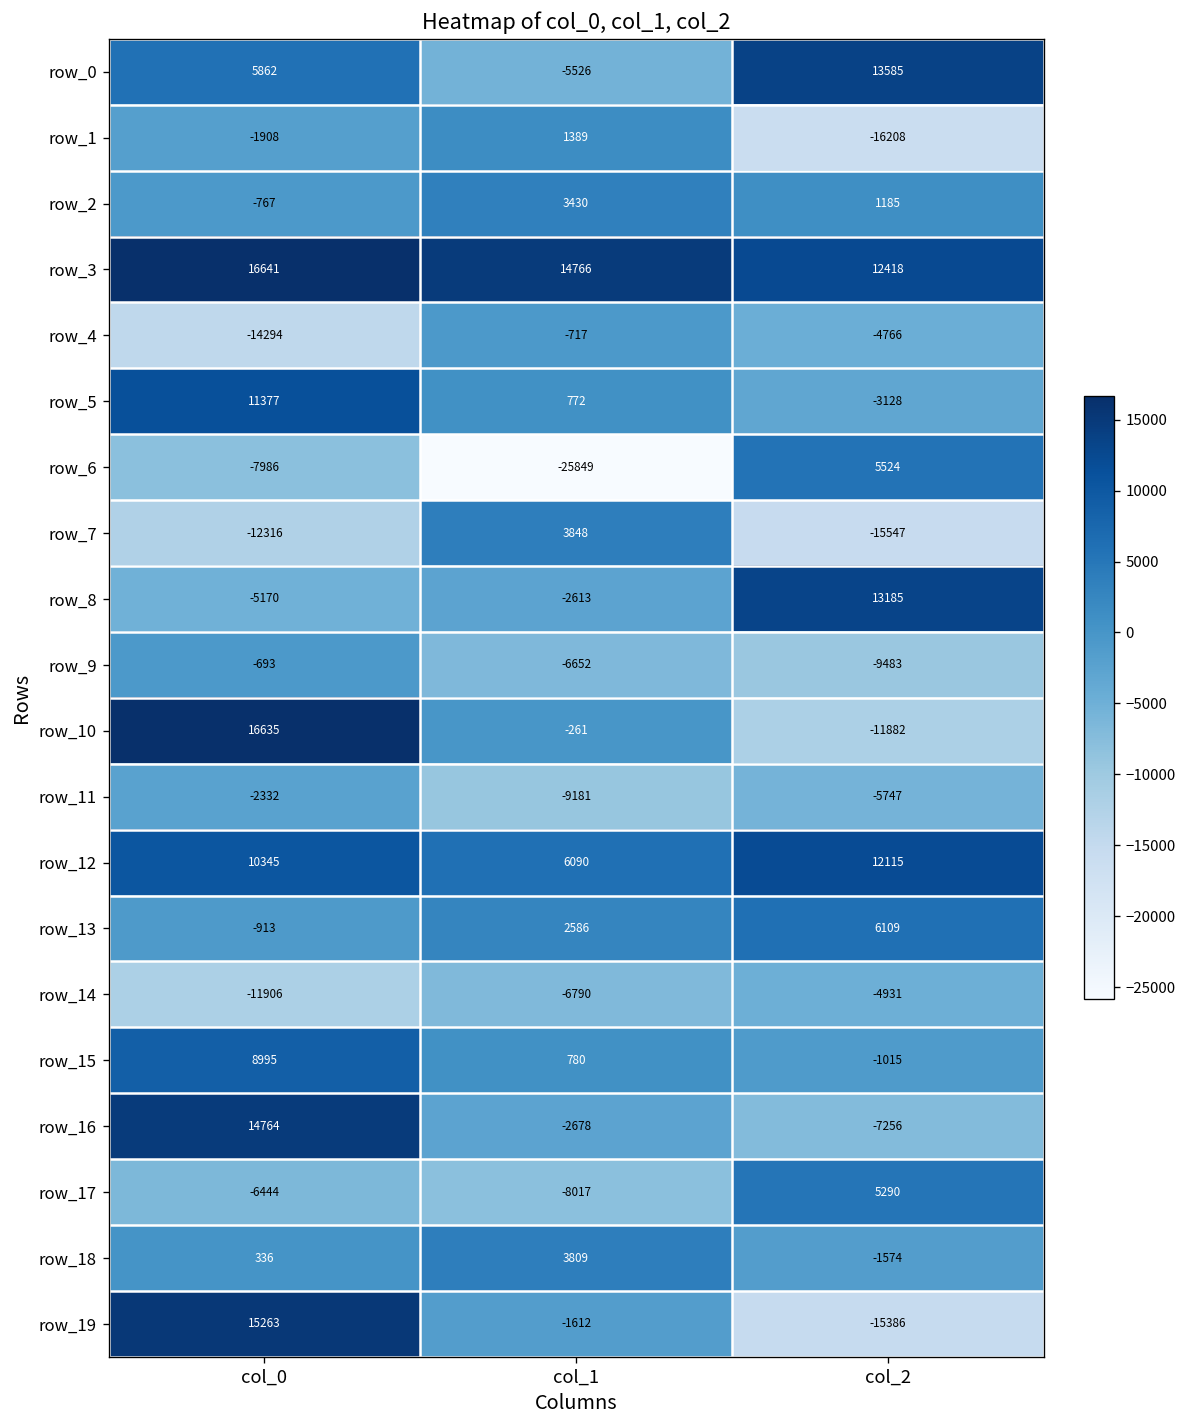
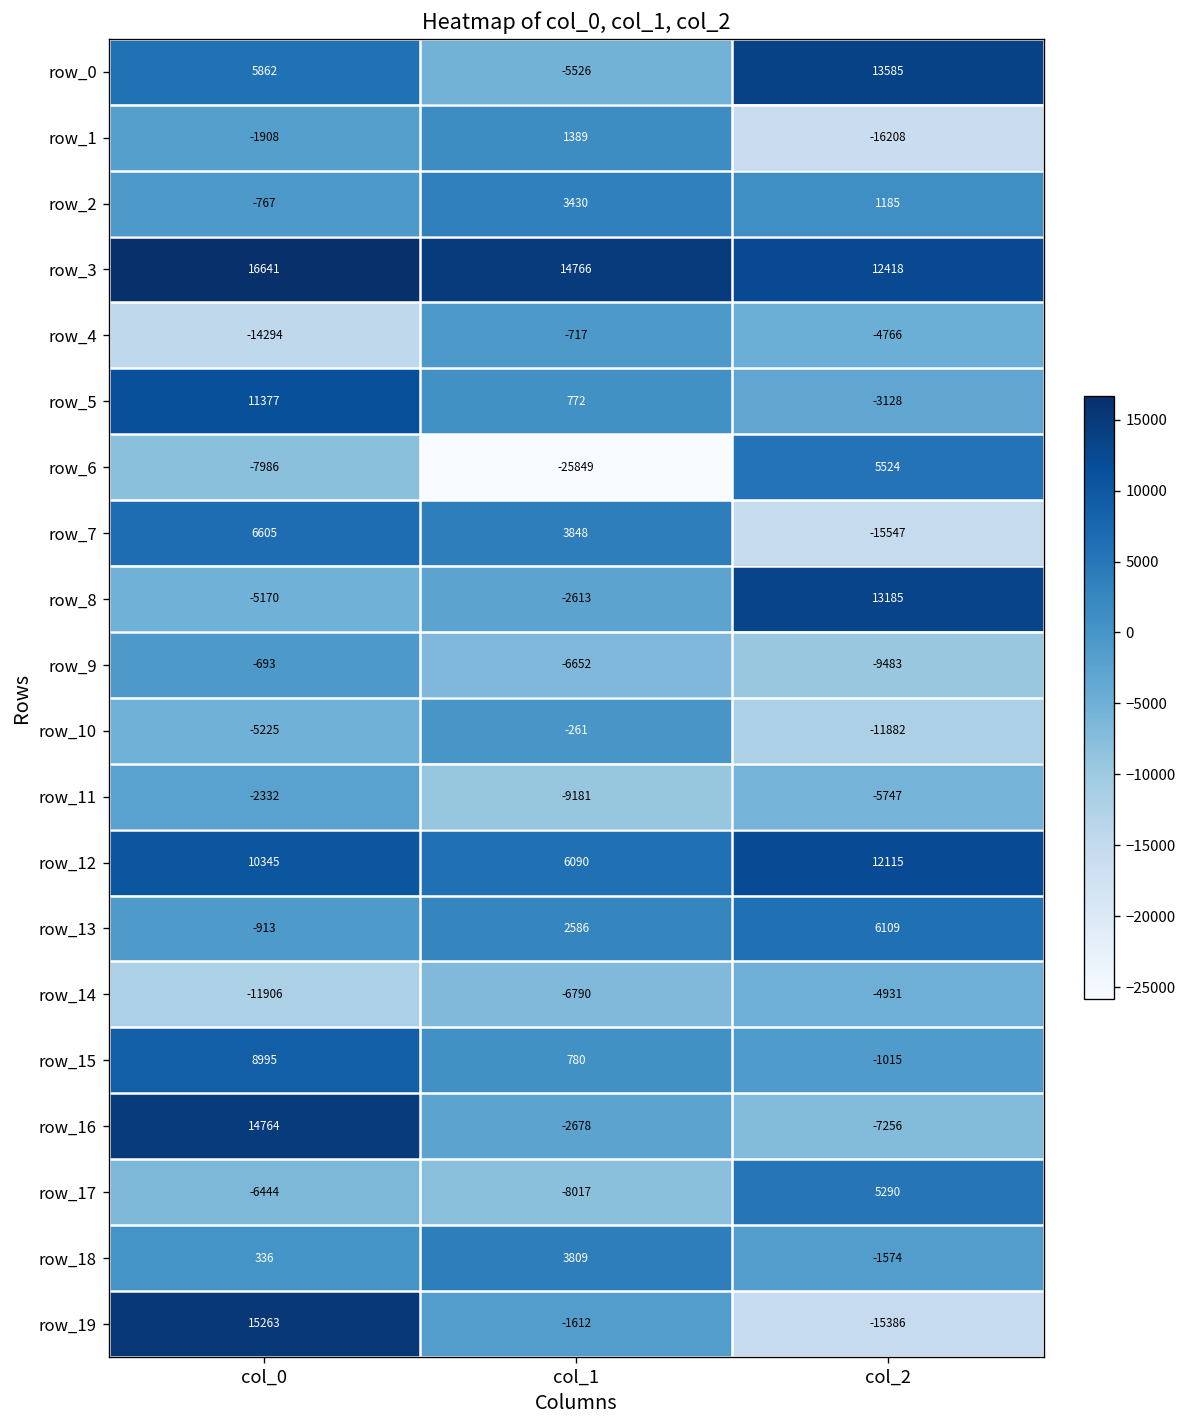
  {
    "row_0": {
      "col_0": 5862,
      "col_1": -5526,
      "col_2": 13585
    },
    "row_1": {
      "col_0": -1908,
      "col_1": 1389,
      "col_2": -16208
    },
    "row_2": {
      "col_0": -767,
      "col_1": 3430,
      "col_2": 1185
    },
    "row_3": {
      "col_0": 16641,
      "col_1": 14766,
      "col_2": 12418
    },
    "row_4": {
      "col_0": -14294,
      "col_1": -717,
      "col_2": -4766
    },
    "row_5": {
      "col_0": 11377,
      "col_1": 772,
      "col_2": -3128
    },
    "row_6": {
      "col_0": -7986,
      "col_1": -25849,
      "col_2": 5524
    },
    "row_7": {
-     "col_0": -12316,
+     "col_0": 6605,
      "col_1": 3848,
      "col_2": -15547
    },
    "row_8": {
      "col_0": -5170,
      "col_1": -2613,
      "col_2": 13185
    },
    "row_9": {
      "col_0": -693,
      "col_1": -6652,
      "col_2": -9483
    },
    "row_10": {
-     "col_0": 16635,
+     "col_0": -5225,
      "col_1": -261,
      "col_2": -11882
    },
    "row_11": {
      "col_0": -2332,
      "col_1": -9181,
      "col_2": -5747
    },
    "row_12": {
      "col_0": 10345,
      "col_1": 6090,
      "col_2": 12115
    },
    "row_13": {
      "col_0": -913,
      "col_1": 2586,
      "col_2": 6109
    },
    "row_14": {
      "col_0": -11906,
      "col_1": -6790,
      "col_2": -4931
    },
    "row_15": {
      "col_0": 8995,
      "col_1": 780,
      "col_2": -1015
    },
    "row_16": {
      "col_0": 14764,
      "col_1": -2678,
      "col_2": -7256
    },
    "row_17": {
      "col_0": -6444,
      "col_1": -8017,
      "col_2": 5290
    },
    "row_18": {
      "col_0": 336,
      "col_1": 3809,
      "col_2": -1574
    },
    "row_19": {
      "col_0": 15263,
      "col_1": -1612,
      "col_2": -15386
    }
  }
